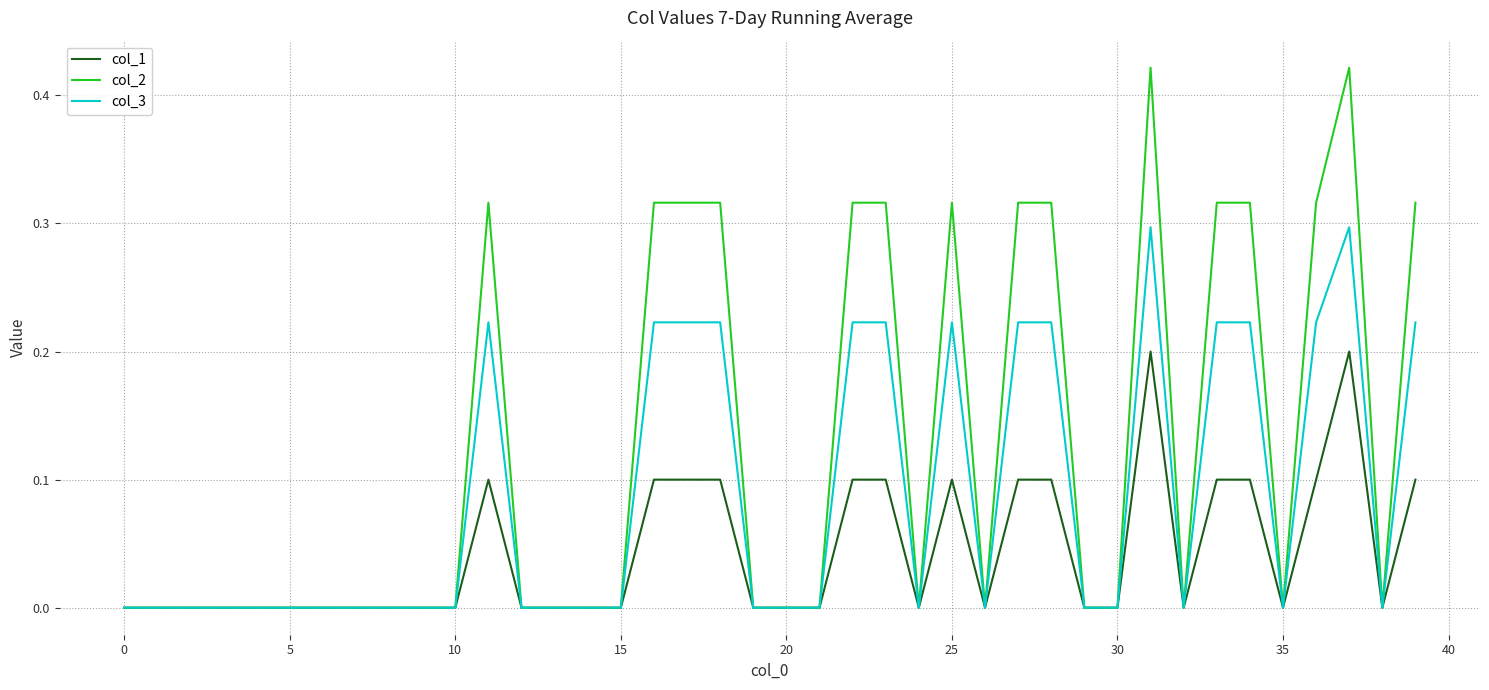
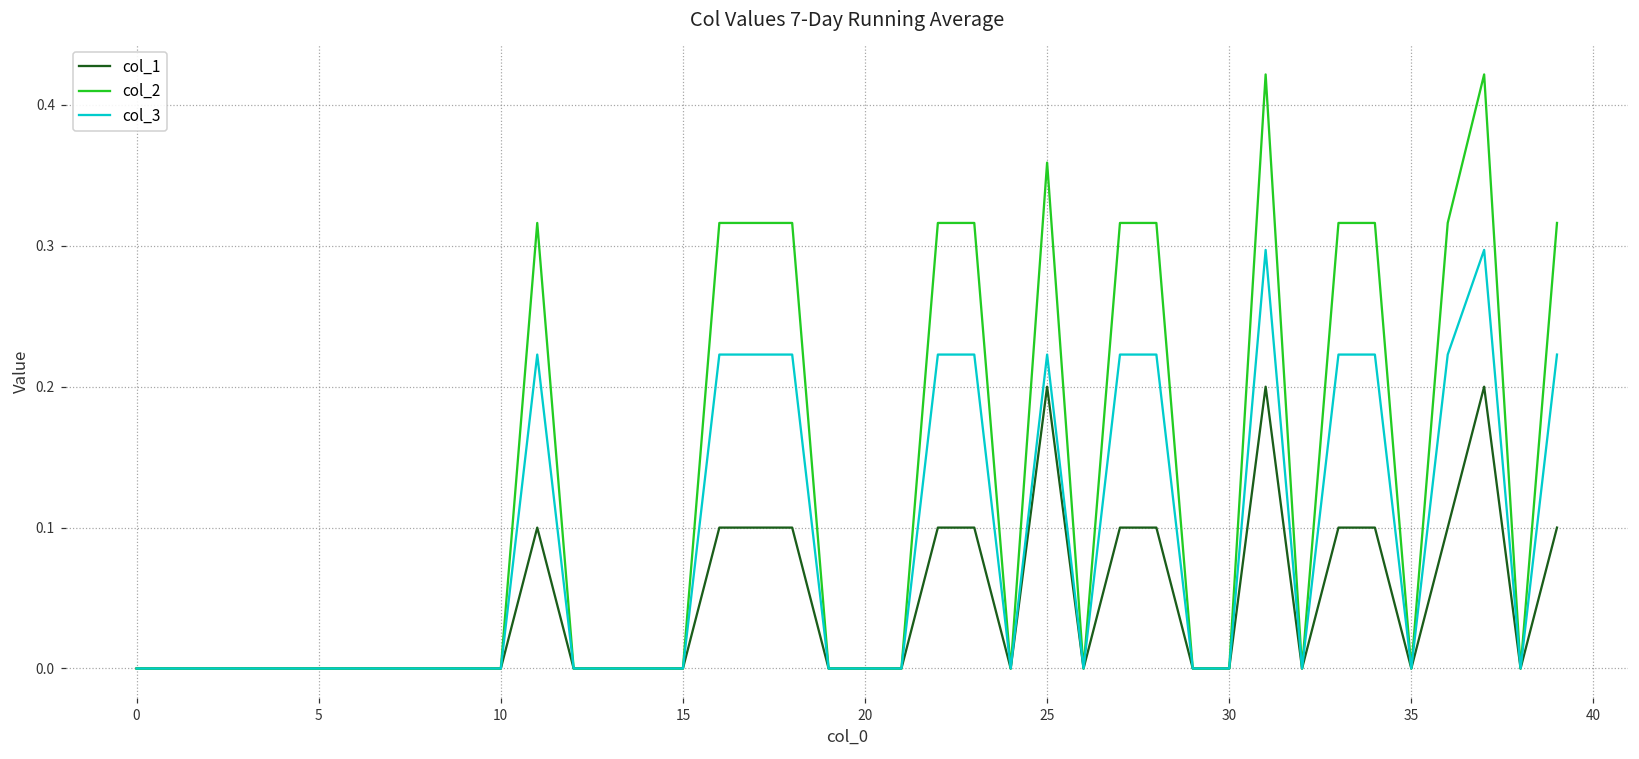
  {
    "col_1": {
-     "25": 0.1
+     "25": 0.2
    },
    "col_2": {
-     "25": 0.316
+     "25": 0.359
    },
    "col_3": {
      "25": 0.223
    }
  }
